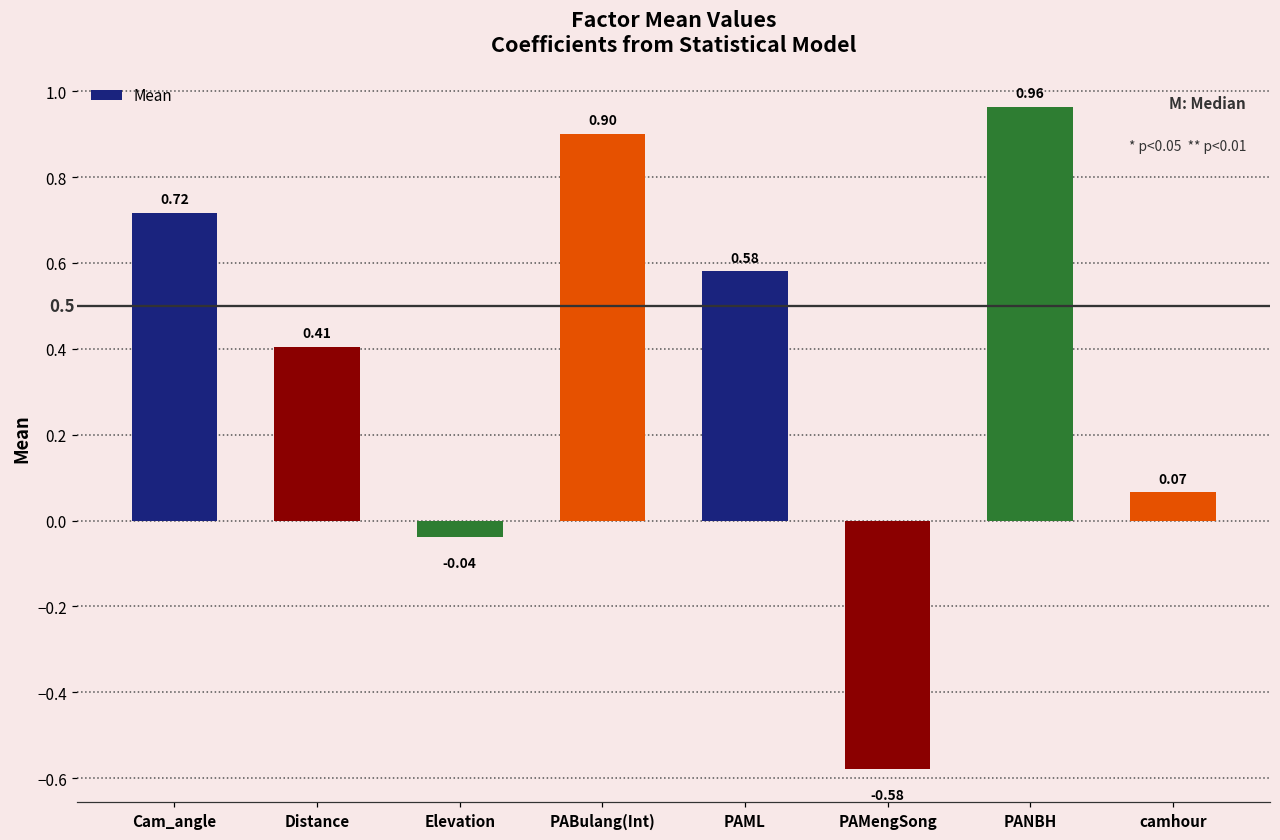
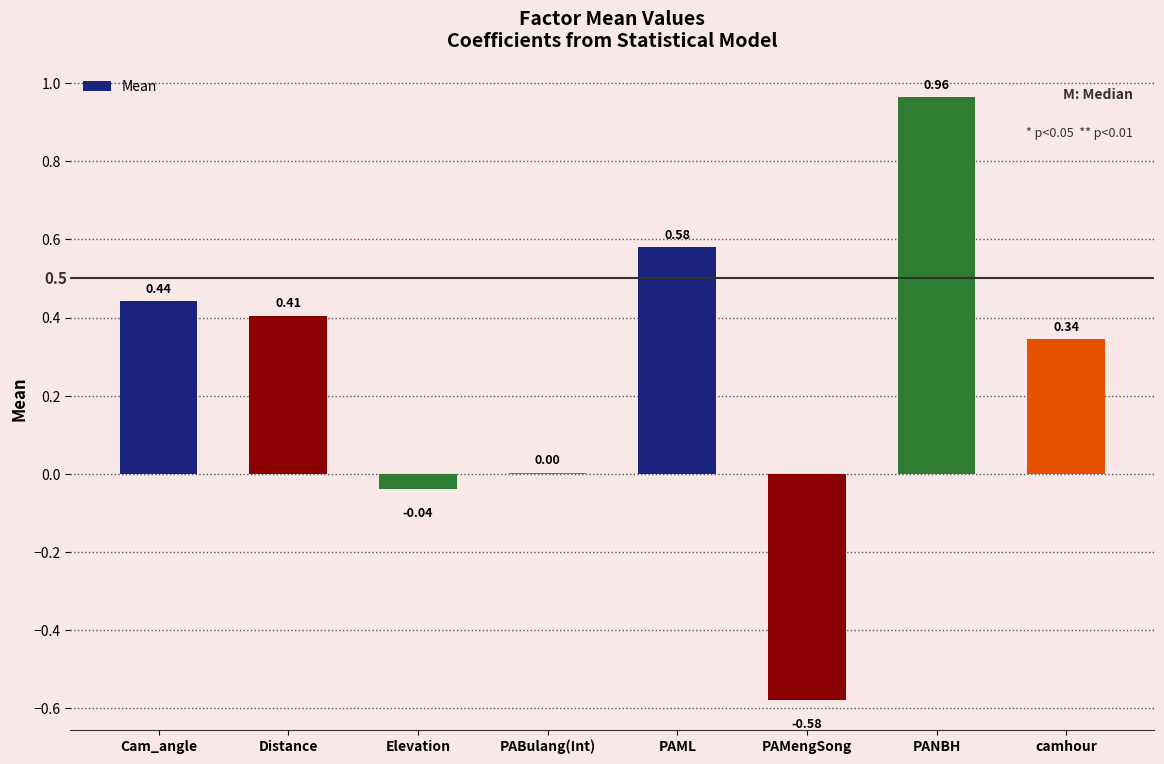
  {
-   "Cam_angle": 0.72,
+   "Cam_angle": 0.44,
    "Distance": 0.41,
    "Elevation": -0.04,
-   "PABulang(Int)": 0.90,
+   "PABulang(Int)": 0.00,
    "PAML": 0.58,
    "PAMengSong": -0.58,
    "PANBH": 0.96,
-   "camhour": 0.07
+   "camhour": 0.34
  }
